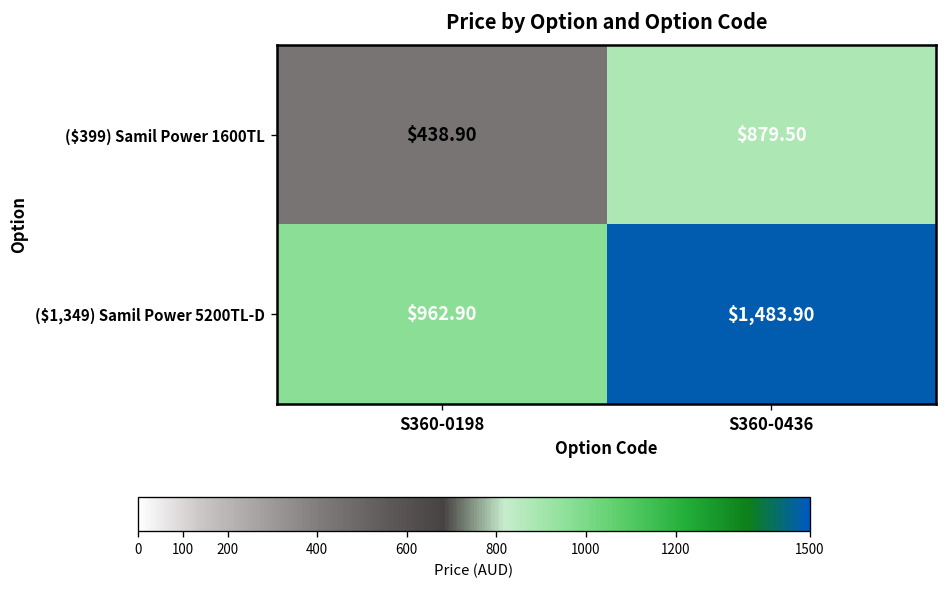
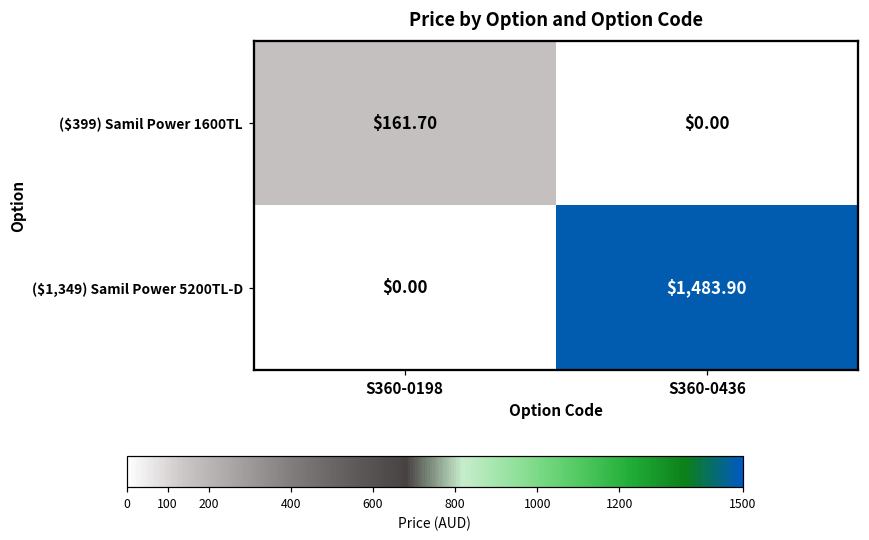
  {
    "($399) Samil Power 1600TL": {
-     "S360-0198": "$438.90",
-     "S360-0436": "$879.50"
+     "S360-0198": "$161.70",
+     "S360-0436": "$0.00"
    },
    "($1,349) Samil Power 5200TL-D": {
-     "S360-0198": "$962.90",
+     "S360-0198": "$0.00",
      "S360-0436": "$1,483.90"
    }
  }
